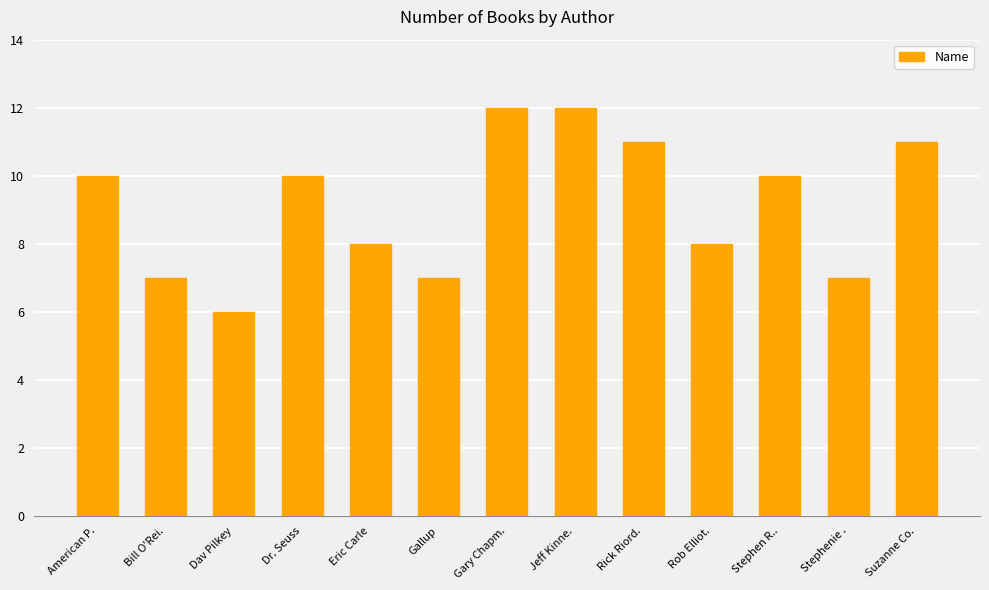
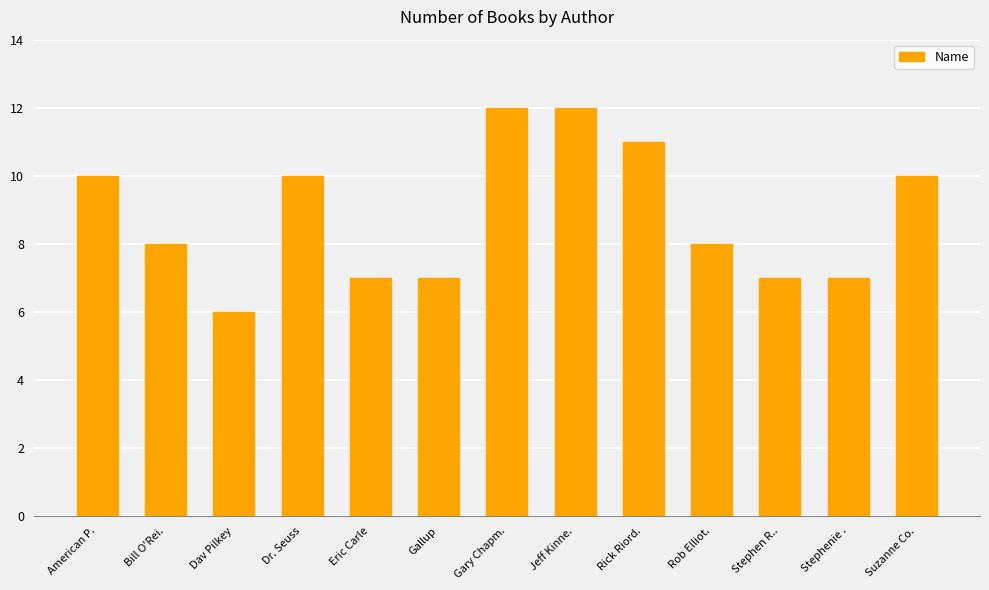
  {
    "American P.": 10,
-   "Bill O'Rei.": 7,
+   "Bill O'Rei.": 8,
    "Dav Pilkey": 6,
    "Dr. Seuss": 10,
-   "Eric Carle": 8,
+   "Eric Carle": 7,
    "Gallup": 7,
    "Gary Chapm.": 12,
    "Jeff Kinne.": 12,
    "Rick Riord.": 11,
    "Rob Elliot.": 8,
-   "Stephen R..": 10,
+   "Stephen R..": 7,
    "Stephenie .": 7,
-   "Suzanne Co.": 11
+   "Suzanne Co.": 10
  }
